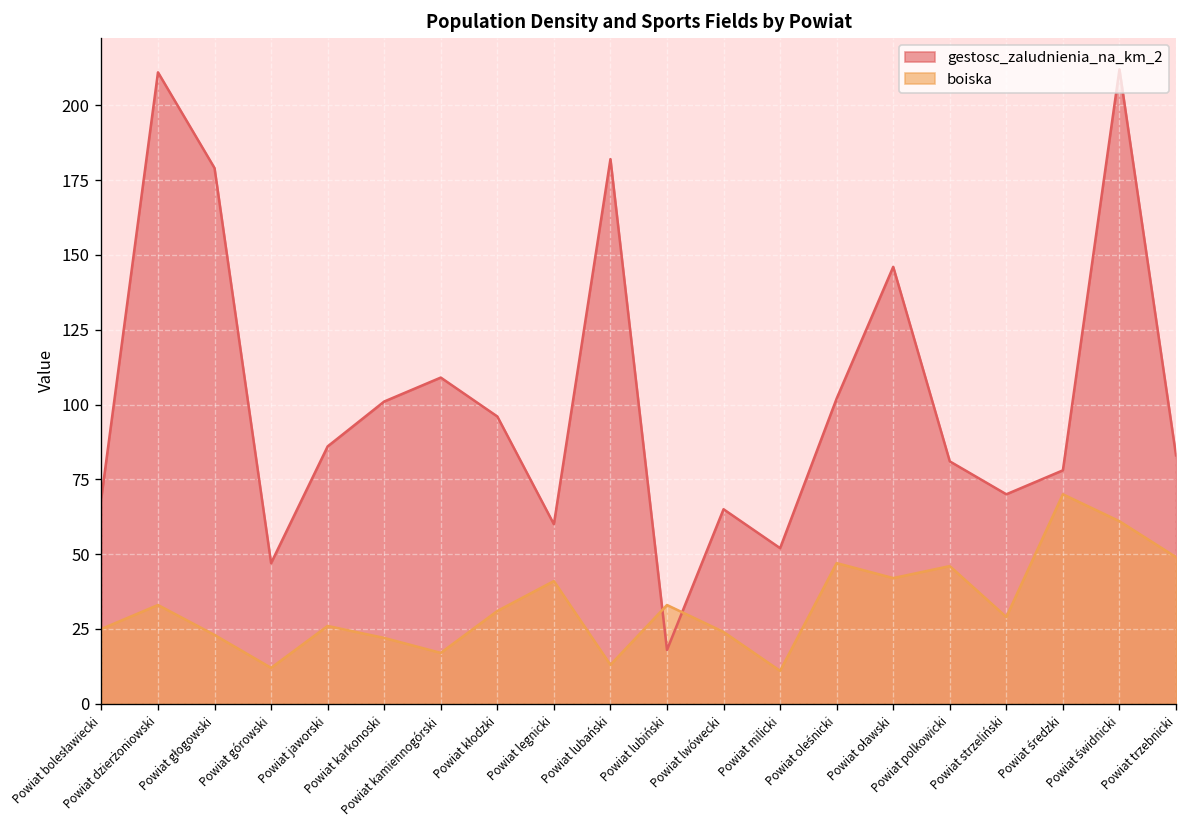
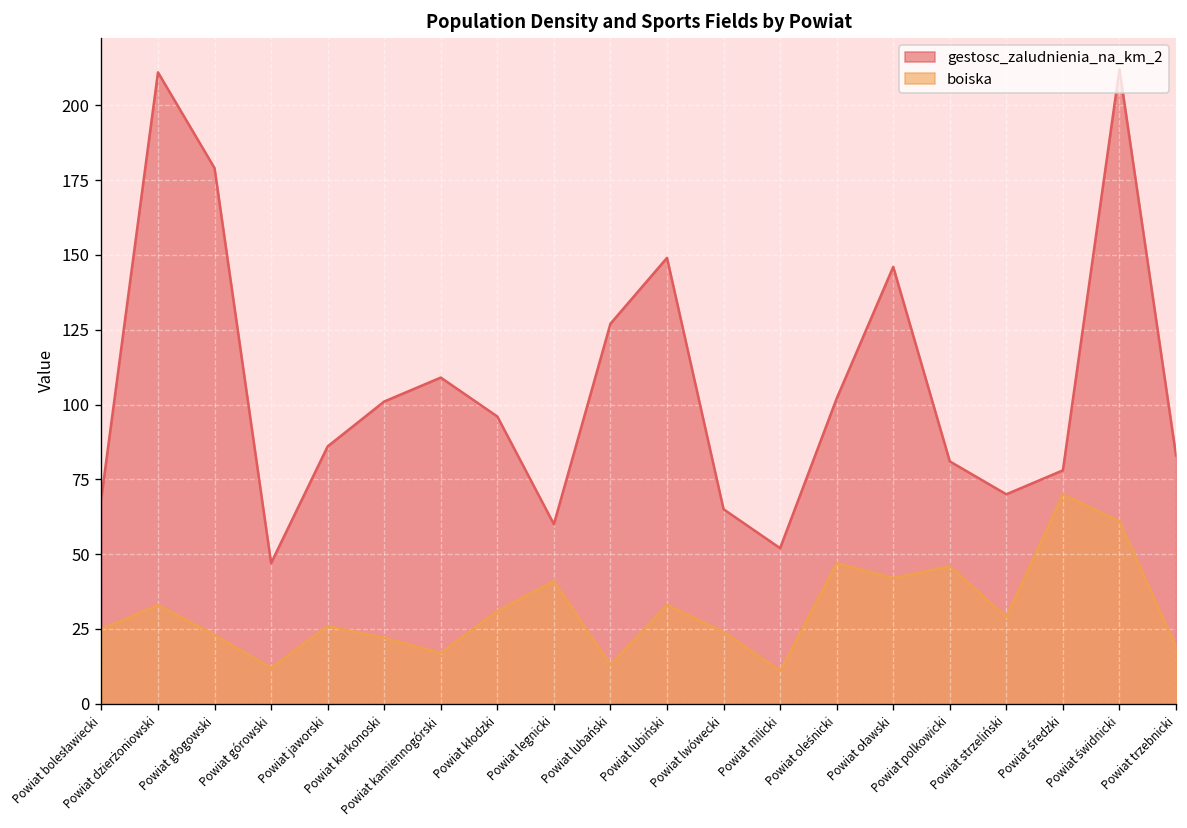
  {
    "gestosc_zaludnienia_na_km_2": {
      "Powiat bolesławiecki": 69,
      "Powiat dzierżoniowski": 211,
      "Powiat głogowski": 179,
      "Powiat górowski": 47,
      "Powiat jaworski": 86,
      "Powiat karkonoski": 101,
      "Powiat kamiennogórski": 109,
      "Powiat kłodzki": 96,
      "Powiat legnicki": 60,
-     "Powiat lubański": 182,
-     "Powiat lubiński": 18,
+     "Powiat lubański": 127,
+     "Powiat lubiński": 149,
      "Powiat lwówecki": 65,
      "Powiat milicki": 52,
      "Powiat oleśnicki": 102,
      "Powiat oławski": 146,
      "Powiat polkowicki": 81,
      "Powiat strzeliński": 70,
      "Powiat średzki": 78,
      "Powiat trzebnicki": 83
    },
    "boiska": {
      "Powiat bolesławiecki": 25,
      "Powiat dzierżoniowski": 33,
      "Powiat głogowski": 23,
      "Powiat górowski": 12,
      "Powiat jaworski": 26,
      "Powiat karkonoski": 22,
      "Powiat kamiennogórski": 17,
      "Powiat kłodzki": 31,
      "Powiat legnicki": 41,
      "Powiat lubański": 13,
      "Powiat lubiński": 33,
      "Powiat lwówecki": 24,
      "Powiat milicki": 11,
      "Powiat oleśnicki": 47,
      "Powiat oławski": 42,
      "Powiat polkowicki": 46,
      "Powiat strzeliński": 29,
      "Powiat średzki": 70,
      "Powiat świdnicki": 61,
-     "Powiat trzebnicki": 49
+     "Powiat trzebnicki": 19
    }
  }
